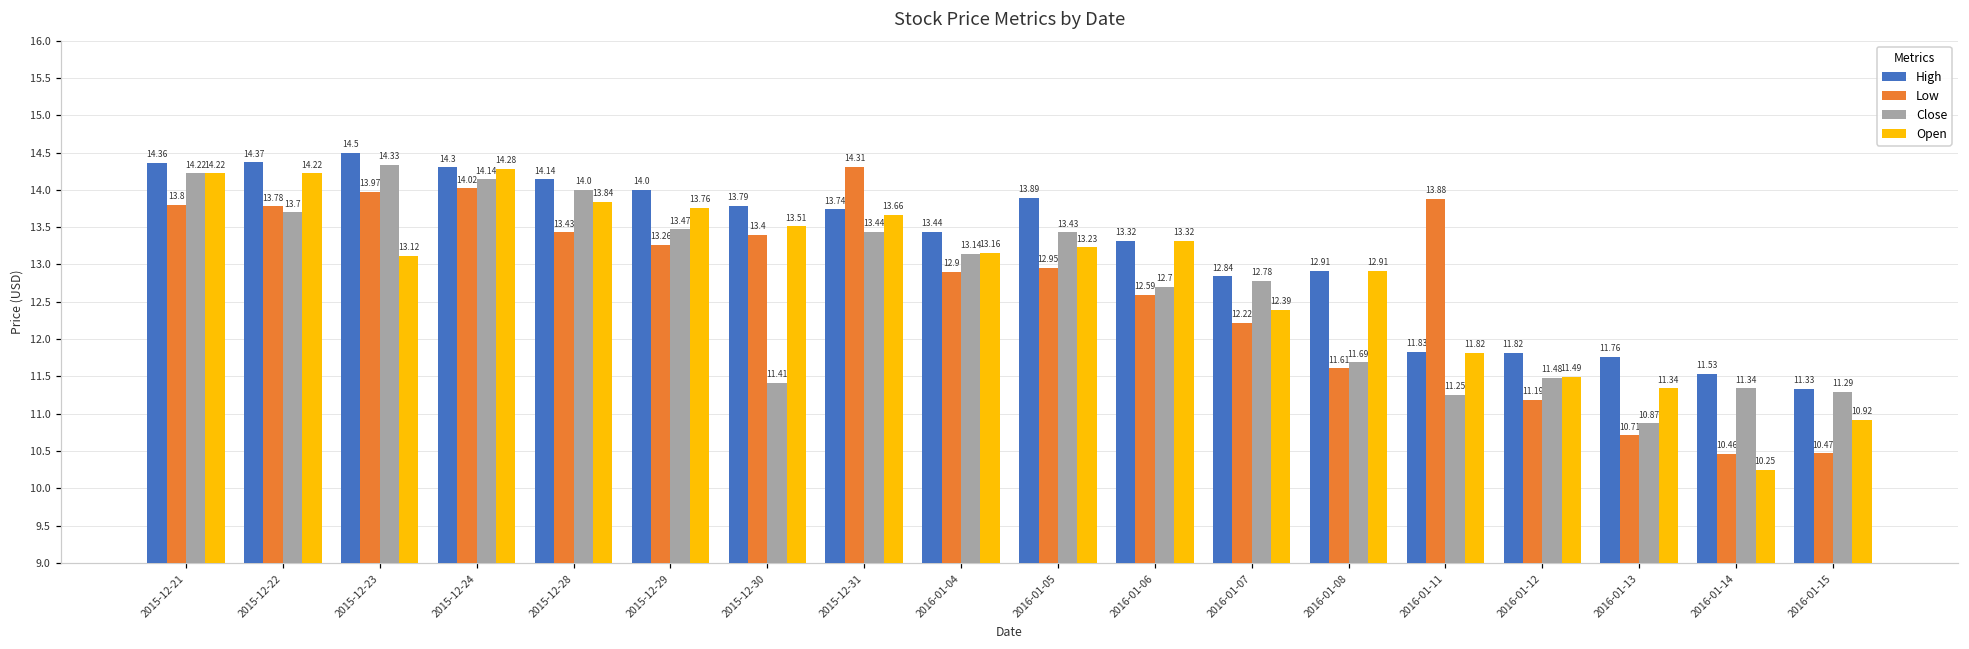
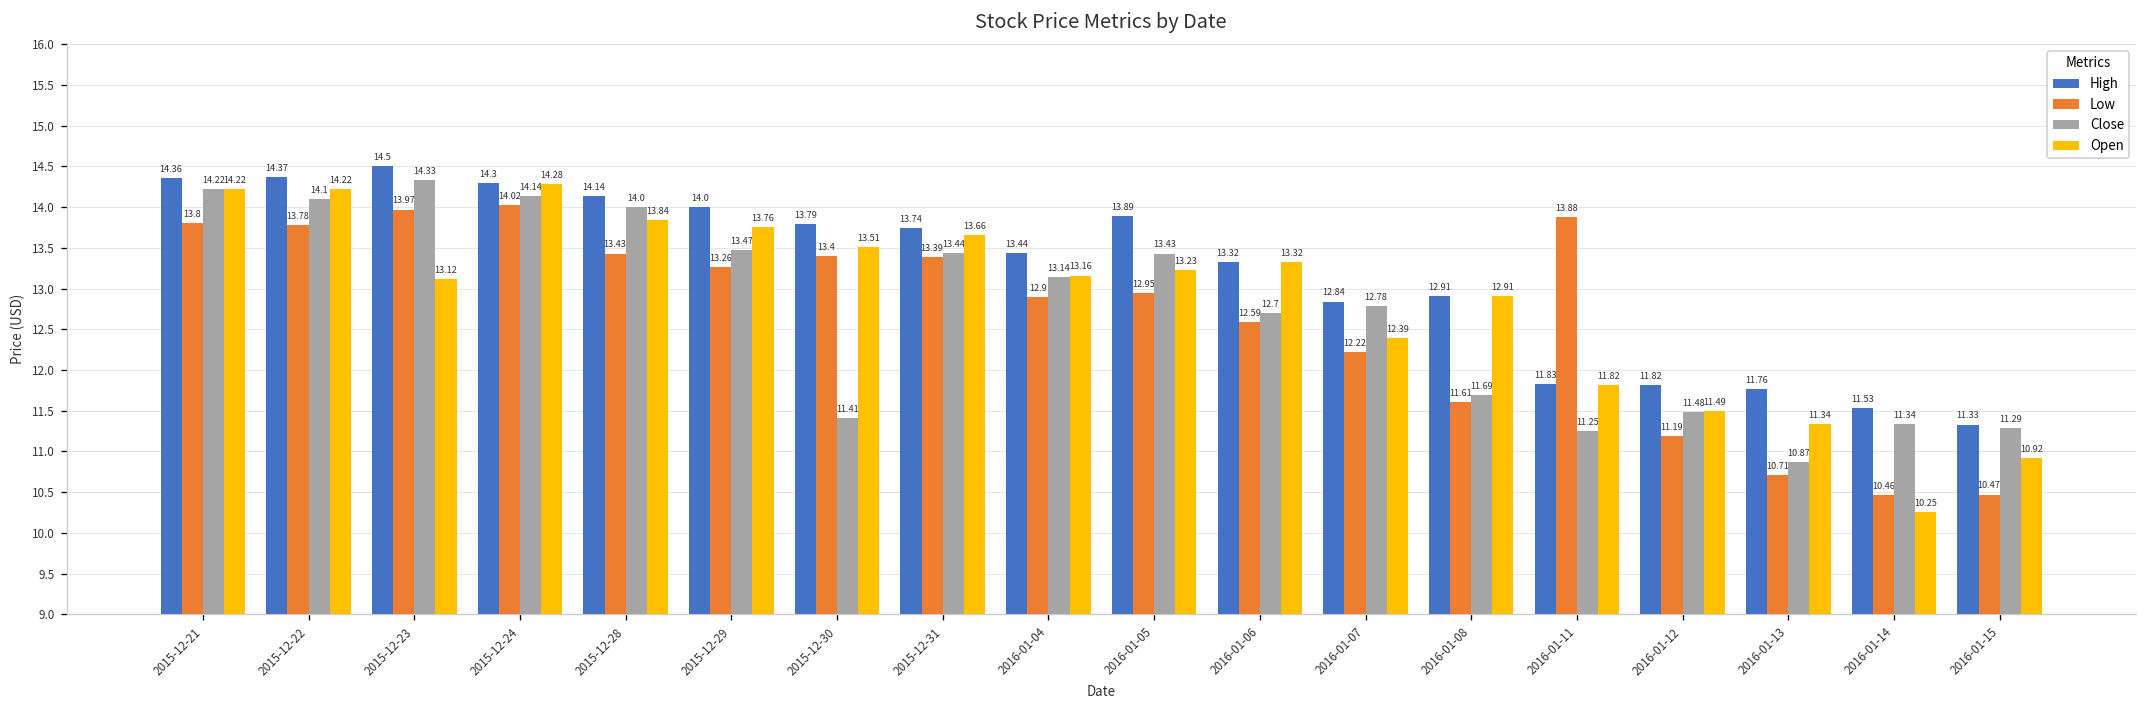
  {
    "High": {
      "2015-12-21": 14.36,
      "2015-12-22": 14.37,
      "2015-12-23": 14.5,
      "2015-12-24": 14.3,
      "2015-12-28": 14.14,
      "2015-12-29": 14.0,
      "2015-12-30": 13.79,
      "2015-12-31": 13.74,
      "2016-01-04": 13.44,
      "2016-01-05": 13.89,
      "2016-01-06": 13.32,
      "2016-01-07": 12.84,
      "2016-01-08": 12.91,
      "2016-01-11": 11.83,
      "2016-01-12": 11.82,
      "2016-01-13": 11.76,
      "2016-01-14": 11.53,
      "2016-01-15": 11.33
    },
    "Low": {
      "2015-12-21": 13.8,
      "2015-12-22": 13.78,
      "2015-12-23": 13.97,
      "2015-12-24": 14.02,
      "2015-12-28": 13.43,
      "2015-12-29": 13.26,
      "2015-12-30": 13.4,
-     "2015-12-31": 14.31,
+     "2015-12-31": 13.39,
      "2016-01-04": 12.9,
      "2016-01-05": 12.95,
      "2016-01-06": 12.59,
      "2016-01-07": 12.22,
      "2016-01-08": 11.61,
      "2016-01-11": 13.88,
      "2016-01-12": 11.19,
      "2016-01-13": 10.71,
      "2016-01-14": 10.46,
      "2016-01-15": 10.47
    },
    "Close": {
      "2015-12-21": 14.22,
-     "2015-12-22": 13.7,
+     "2015-12-22": 14.1,
      "2015-12-23": 14.33,
      "2015-12-24": 14.14,
      "2015-12-28": 14.0,
      "2015-12-29": 13.47,
      "2015-12-30": 11.41,
      "2015-12-31": 13.44,
      "2016-01-04": 13.14,
      "2016-01-05": 13.43,
      "2016-01-06": 12.7,
      "2016-01-07": 12.78,
      "2016-01-08": 11.69,
      "2016-01-11": 11.25,
      "2016-01-12": 11.48,
      "2016-01-13": 10.87,
      "2016-01-14": 11.34,
      "2016-01-15": 11.29
    },
    "Open": {
      "2015-12-21": 14.22,
      "2015-12-22": 14.22,
      "2015-12-23": 13.12,
      "2015-12-24": 14.28,
      "2015-12-28": 13.84,
      "2015-12-29": 13.76,
      "2015-12-30": 13.51,
      "2015-12-31": 13.66,
      "2016-01-04": 13.16,
      "2016-01-05": 13.23,
      "2016-01-06": 13.32,
      "2016-01-07": 12.39,
      "2016-01-08": 12.91,
      "2016-01-11": 11.82,
      "2016-01-12": 11.49,
      "2016-01-13": 11.34,
      "2016-01-14": 10.25,
      "2016-01-15": 10.92
    }
  }
